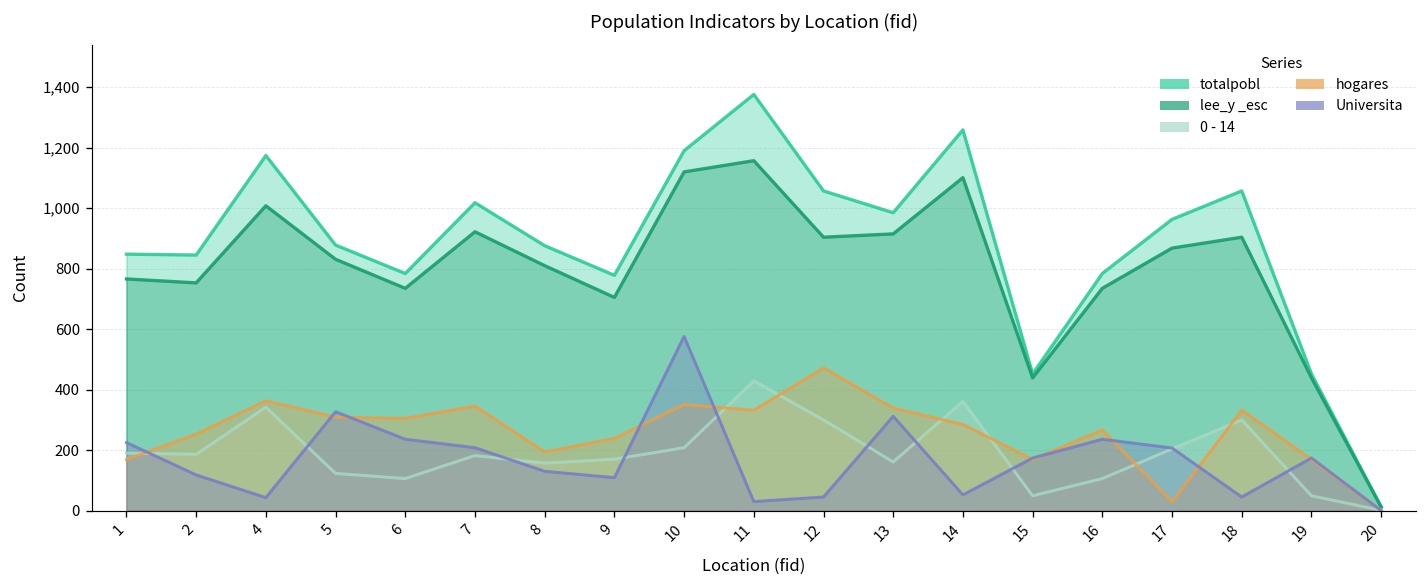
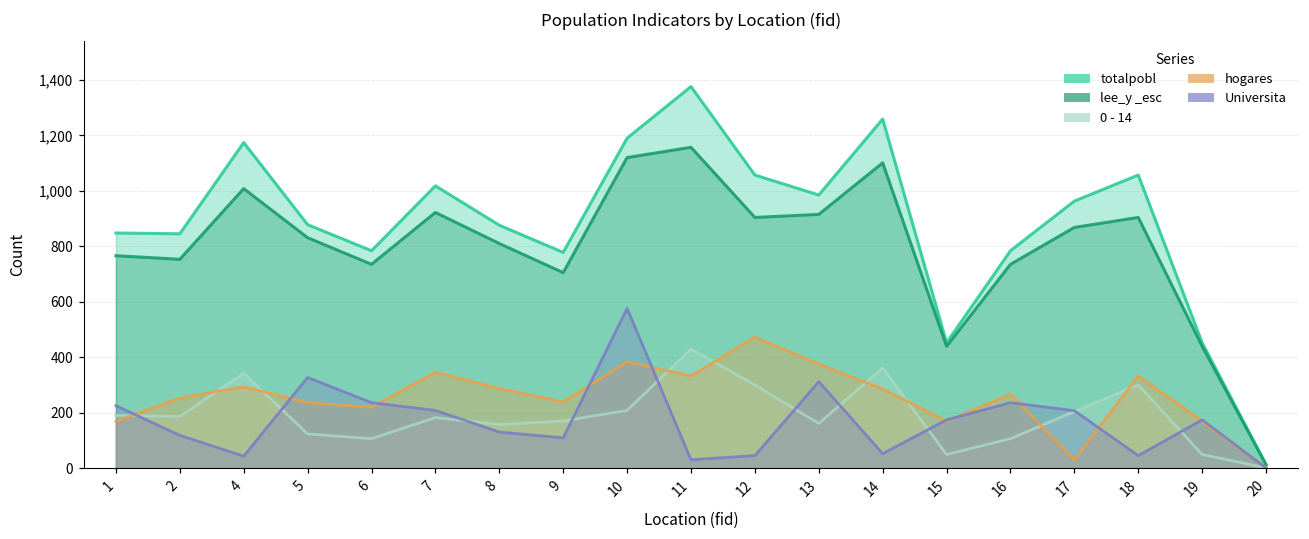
  {
    "hogares": {
      "1": 170,
      "2": 250,
-     "4": 360,
-     "5": 310,
-     "6": 310,
+     "4": 290,
+     "5": 240,
+     "6": 220,
      "7": 350,
-     "8": 190,
+     "8": 290,
      "9": 240,
-     "10": 350,
+     "10": 380,
      "11": 330,
      "12": 470,
-     "13": 340,
+     "13": 380,
      "14": 290,
      "16": 270,
      "17": 30,
      "18": 330
    }
  }
